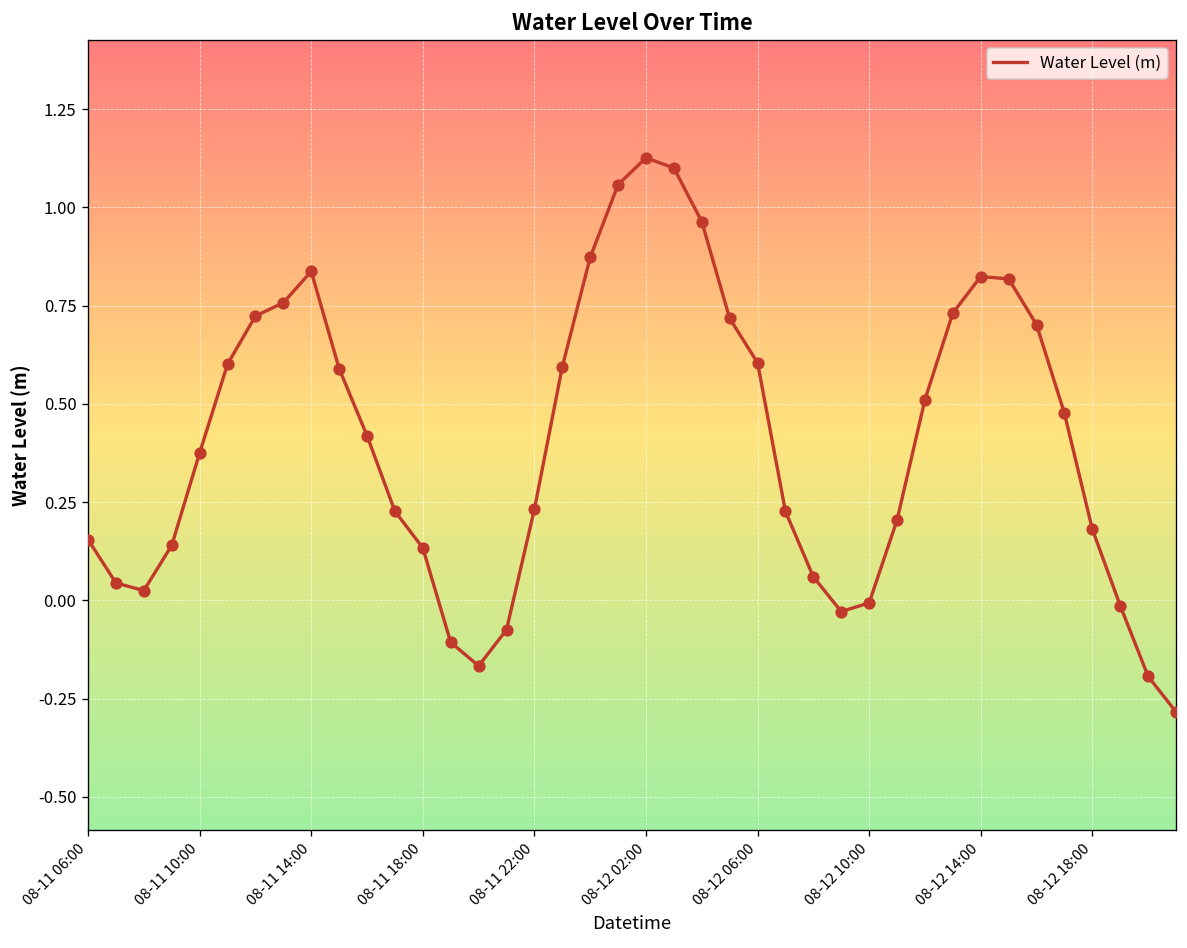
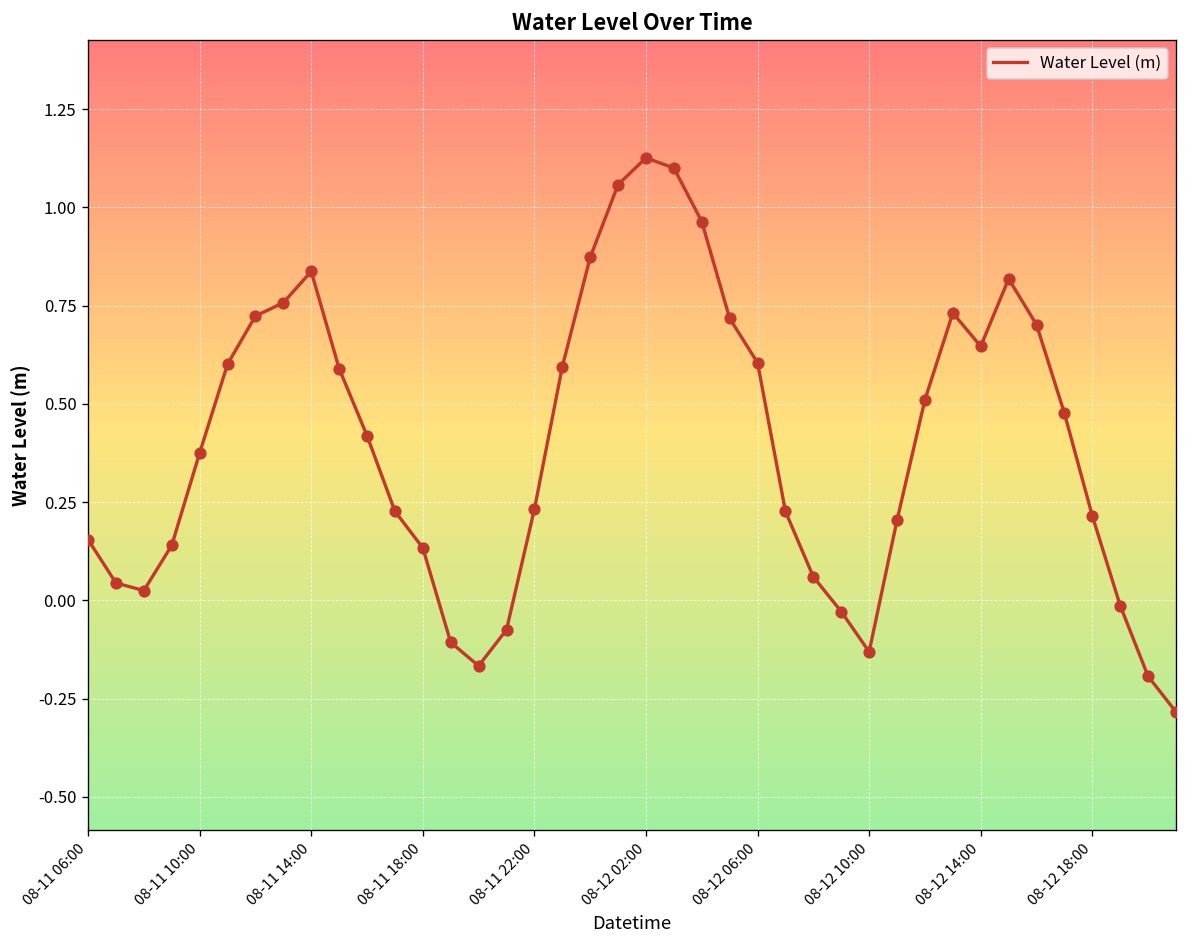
  {
    "08-11 06:00": 0.15,
    "08-11 10:00": 0.38,
    "08-11 14:00": 0.84,
    "08-11 18:00": 0.13,
    "08-11 22:00": 0.23,
    "08-12 02:00": 1.13,
    "08-12 06:00": 0.60,
-   "08-12 10:00": -0.01,
-   "08-12 14:00": 0.82,
-   "08-12 18:00": 0.18
+   "08-12 10:00": -0.13,
+   "08-12 14:00": 0.65,
+   "08-12 18:00": 0.22
  }
